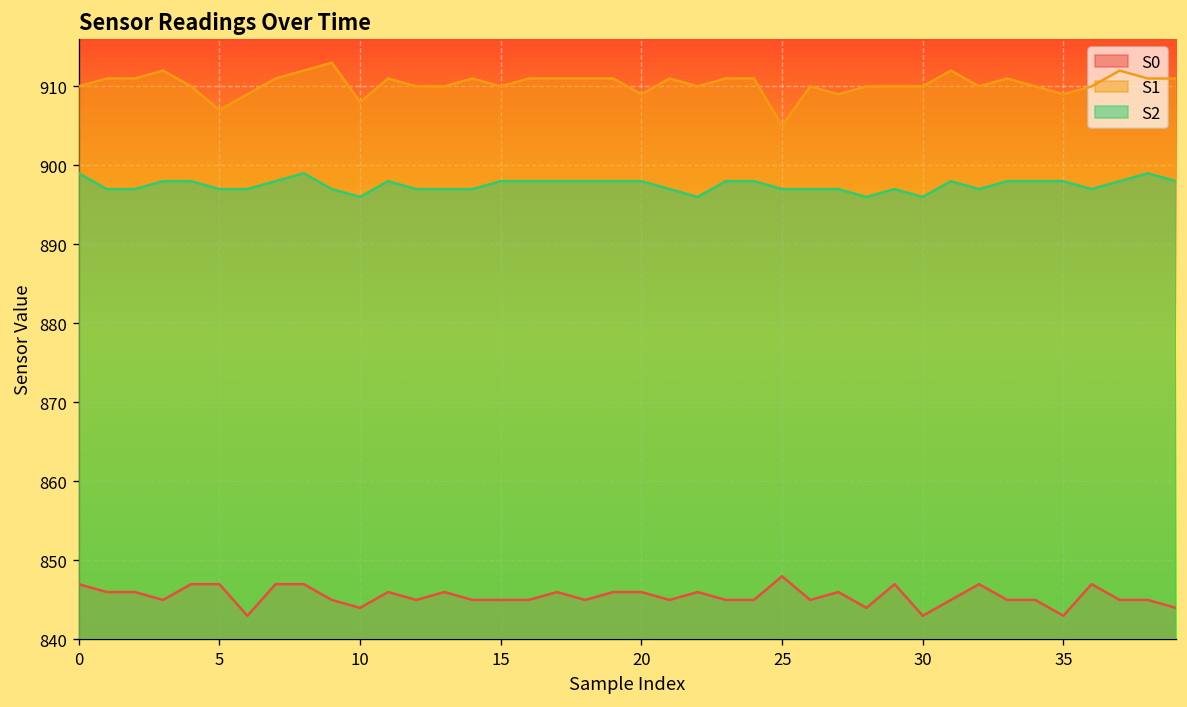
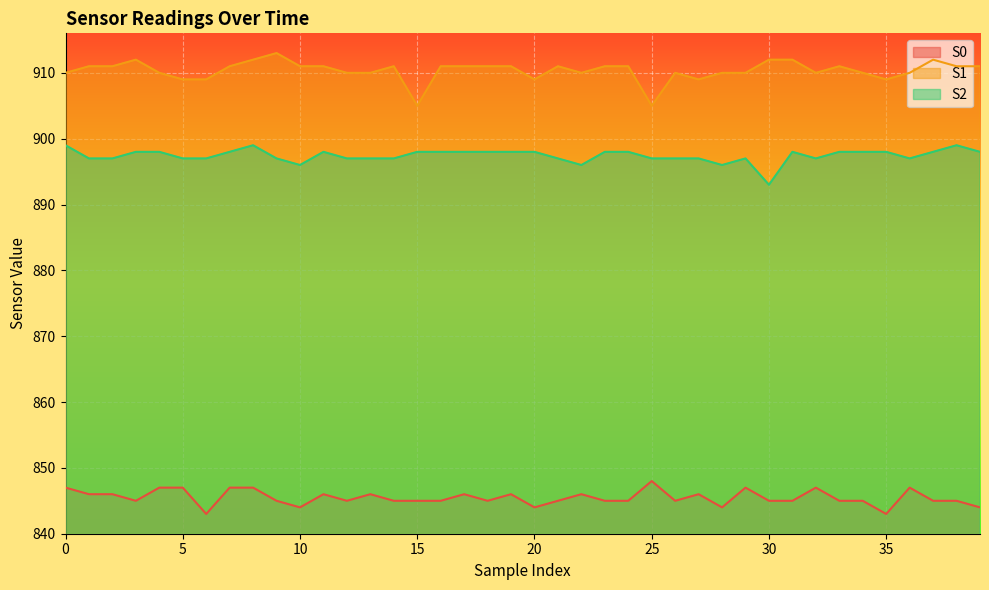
  {
    "S0": {
      "0": 847,
      "5": 847,
      "10": 844,
      "15": 845,
-     "20": 846,
+     "20": 844,
      "25": 848,
-     "30": 843,
+     "30": 845,
      "35": 843
    },
    "S1": {
      "0": 910,
-     "5": 907,
-     "10": 908,
-     "15": 910,
+     "5": 909,
+     "10": 911,
+     "15": 905,
      "20": 909,
      "25": 905,
-     "30": 910,
+     "30": 912,
      "35": 909
    },
    "S2": {
      "0": 899,
      "5": 897,
      "10": 896,
      "15": 898,
      "20": 898,
      "25": 897,
-     "30": 896,
+     "30": 893,
      "35": 898
    }
  }
